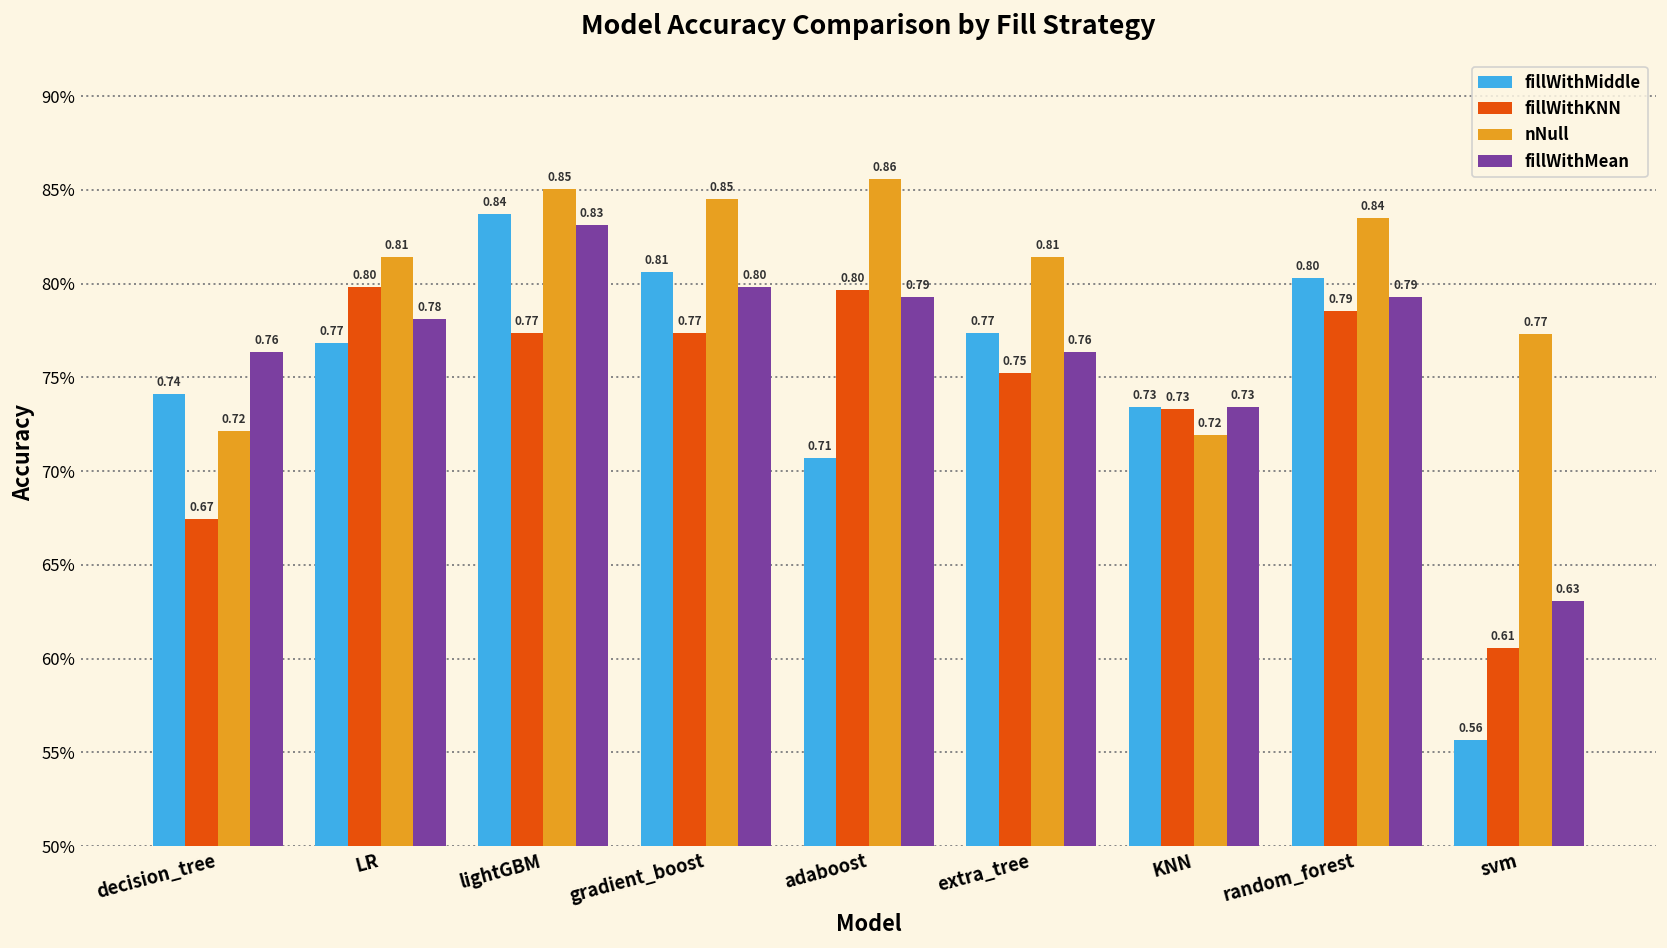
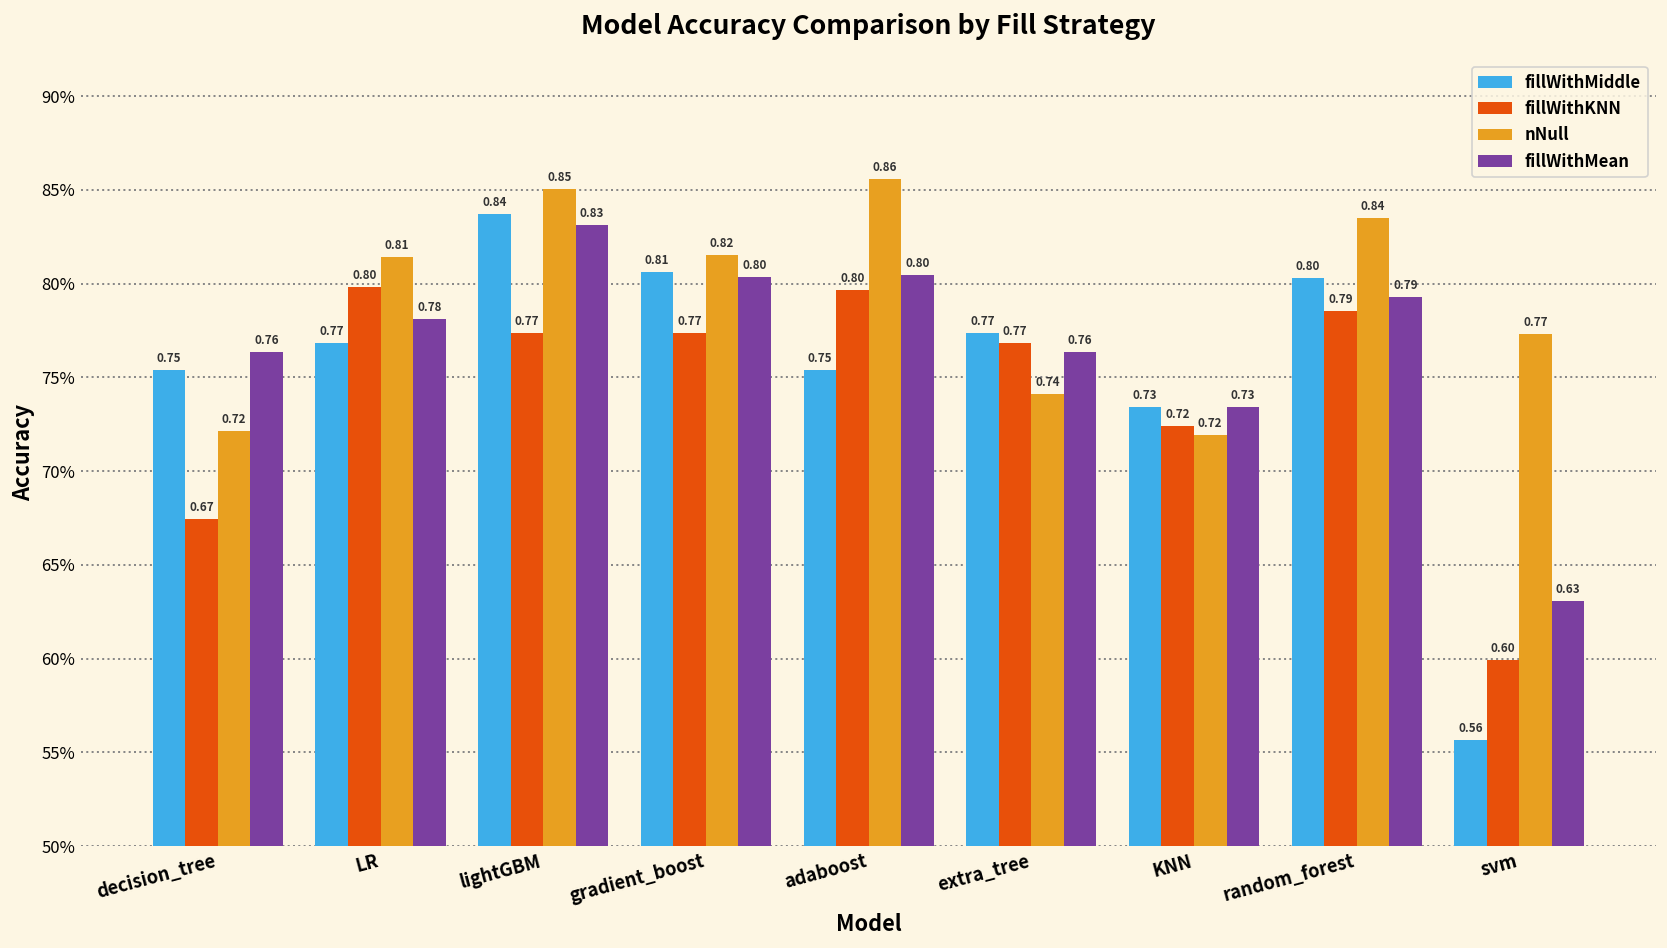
  {
    "fillWithMiddle": {
-     "decision_tree": "0.74",
+     "decision_tree": "0.75",
      "LR": "0.77",
      "lightGBM": "0.84",
      "gradient_boost": "0.81",
-     "adaboost": "0.71",
+     "adaboost": "0.75",
      "extra_tree": "0.77",
      "KNN": "0.73",
      "random_forest": "0.80",
      "svm": "0.56"
    },
    "fillWithKNN": {
      "decision_tree": "0.67",
      "LR": "0.80",
      "lightGBM": "0.77",
      "gradient_boost": "0.77",
      "adaboost": "0.80",
-     "extra_tree": "0.75",
-     "KNN": "0.73",
+     "extra_tree": "0.77",
+     "KNN": "0.72",
      "random_forest": "0.79",
-     "svm": "0.61"
+     "svm": "0.60"
    },
    "nNull": {
      "decision_tree": "0.72",
      "LR": "0.81",
      "lightGBM": "0.85",
-     "gradient_boost": "0.85",
+     "gradient_boost": "0.82",
      "adaboost": "0.86",
-     "extra_tree": "0.81",
+     "extra_tree": "0.74",
      "KNN": "0.72",
      "random_forest": "0.84",
      "svm": "0.77"
    },
    "fillWithMean": {
      "decision_tree": "0.76",
      "LR": "0.78",
      "lightGBM": "0.83",
-     "gradient_boost": "79.8%",
-     "adaboost": "0.79",
+     "gradient_boost": "80.4%",
+     "adaboost": "0.80",
      "extra_tree": "0.76",
      "KNN": "0.73",
      "random_forest": "0.79",
      "svm": "0.63"
    }
  }
